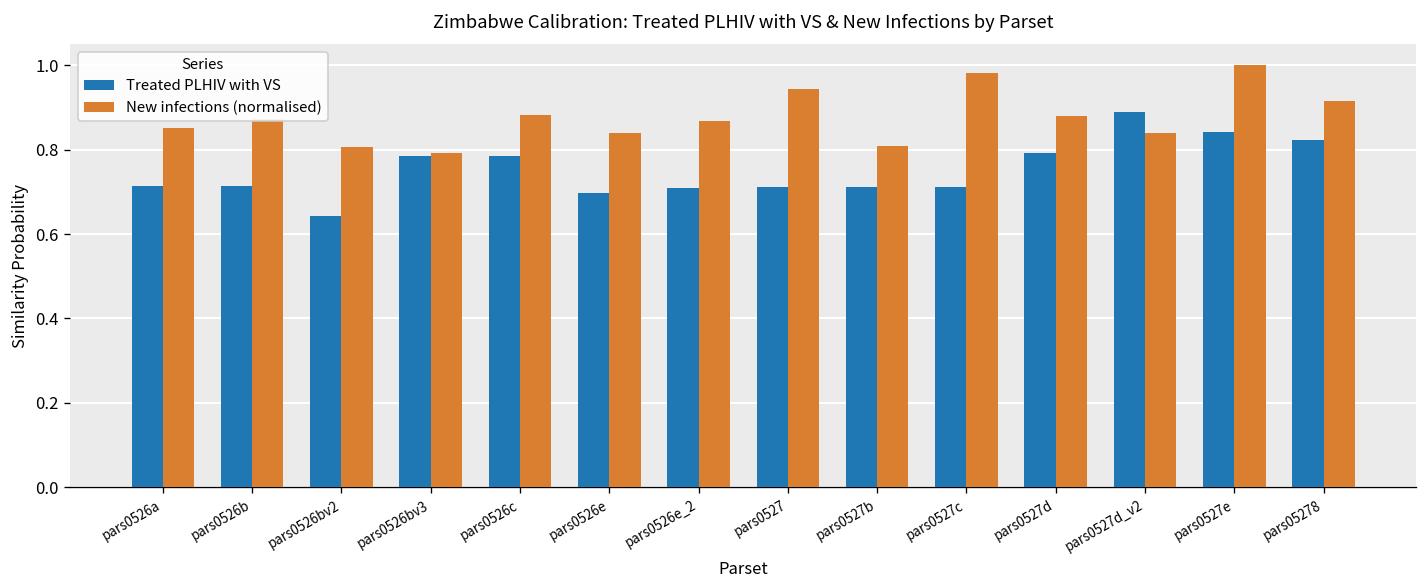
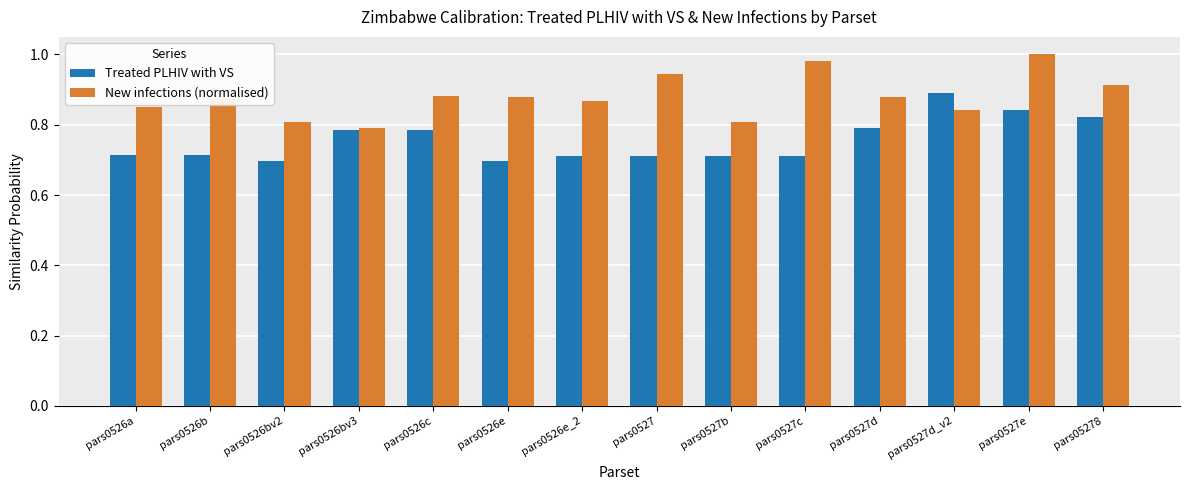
  {
    "Treated PLHIV with VS": {
      "pars0526a": 0.71,
      "pars0526b": 0.71,
-     "pars0526bv2": 0.64,
+     "pars0526bv2": 0.70,
      "pars0526bv3": 0.79,
      "pars0526c": 0.79,
      "pars0526e": 0.70,
      "pars0526e_2": 0.71,
      "pars0527": 0.71,
      "pars0527b": 0.71,
      "pars0527c": 0.71,
      "pars0527d": 0.79,
      "pars0527d_v2": 0.89,
      "pars0527e": 0.84,
      "pars05278": 0.82
    },
    "New infections (normalised)": {
      "pars0526a": 0.85,
      "pars0526bv2": 0.81,
      "pars0526bv3": 0.79,
      "pars0526c": 0.88,
-     "pars0526e": 0.84,
+     "pars0526e": 0.88,
      "pars0526e_2": 0.87,
      "pars0527": 0.94,
      "pars0527b": 0.81,
      "pars0527c": 0.98,
      "pars0527d": 0.88,
      "pars0527d_v2": 0.84,
      "pars0527e": 1.00,
      "pars05278": 0.91
    }
  }
